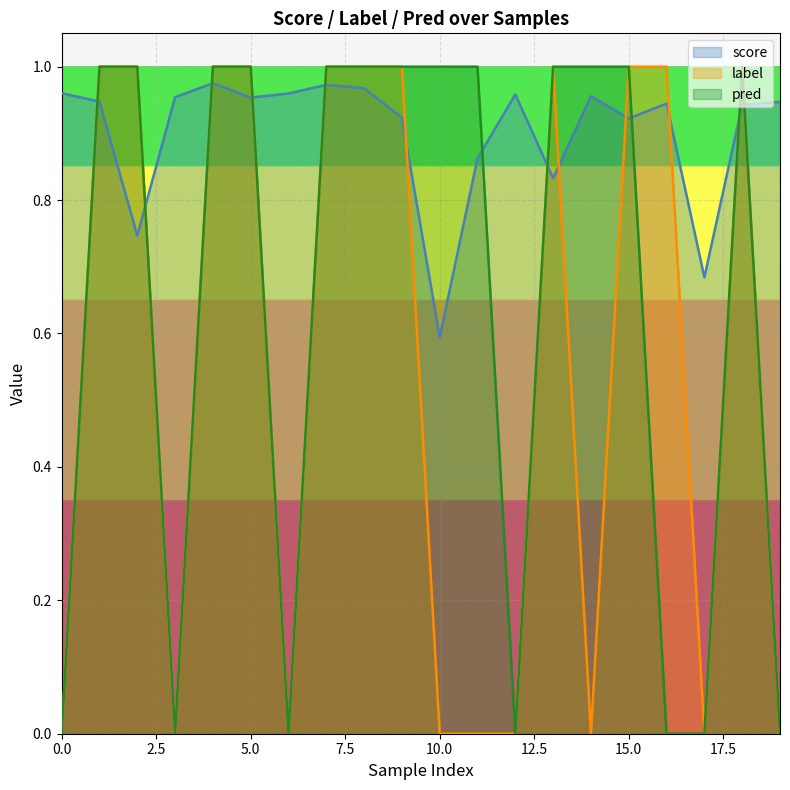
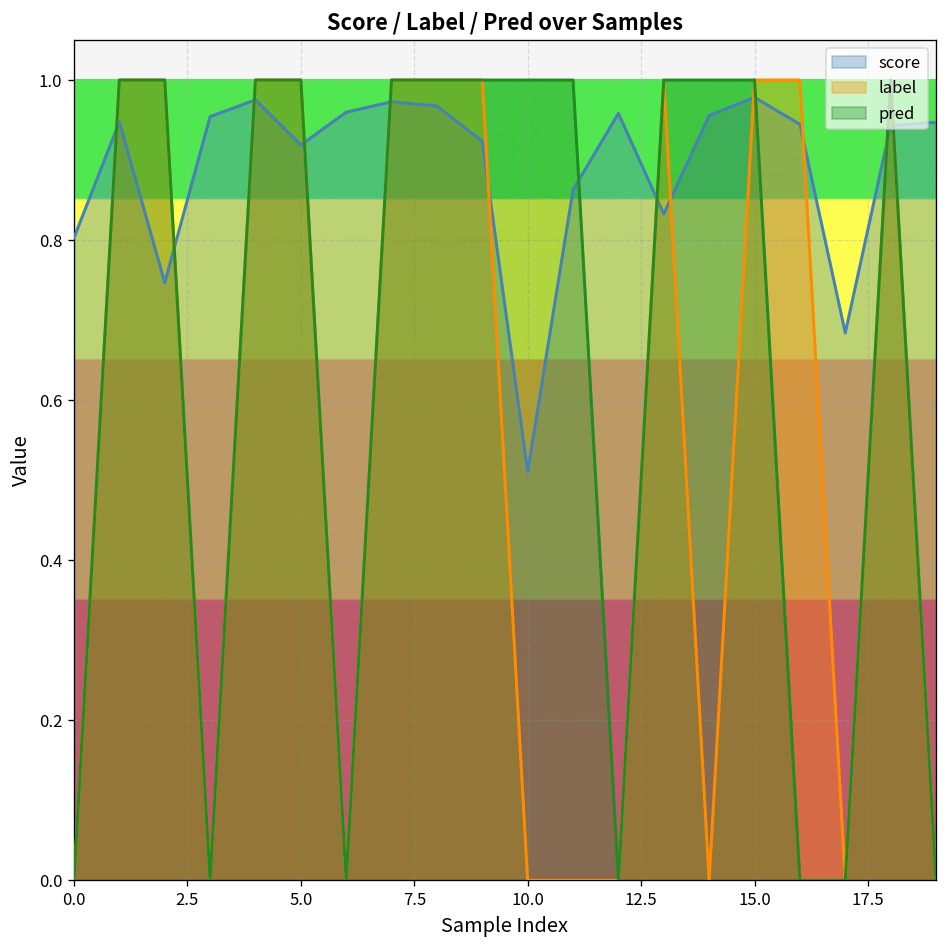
  {
    "score": {
-     "0.0": 0.96,
-     "5.0": 0.95,
-     "10.0": 0.59,
-     "15.0": 0.92
+     "0.0": 0.80,
+     "5.0": 0.92,
+     "10.0": 0.51,
+     "15.0": 0.98
    },
    "label": {
      "10.0": 0.00
    },
    "pred": {
      "10.0": 1.00
    }
  }
